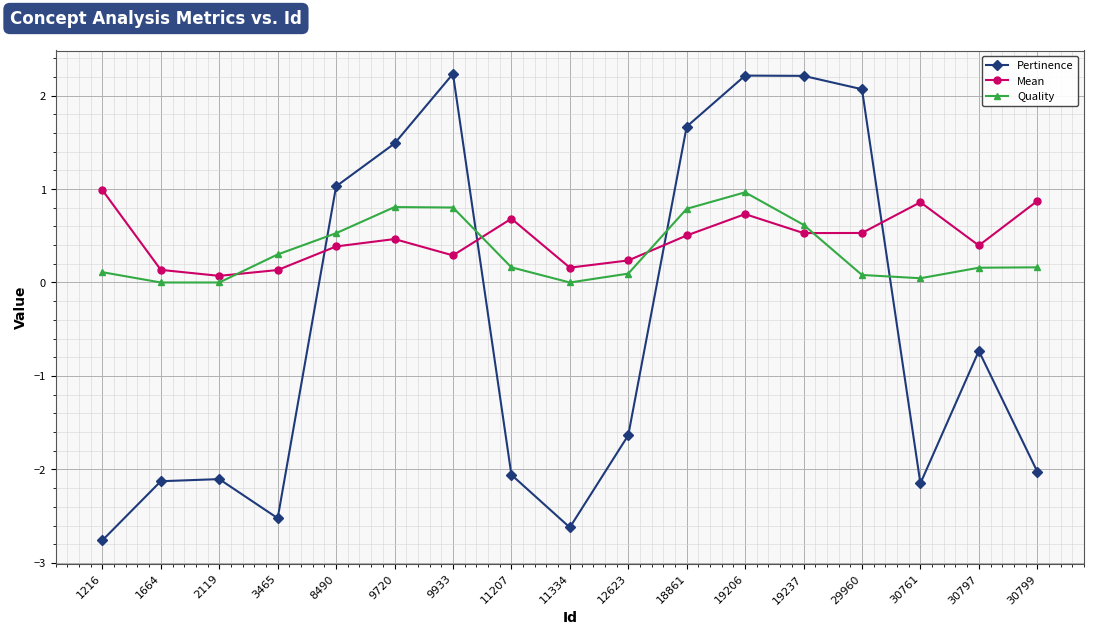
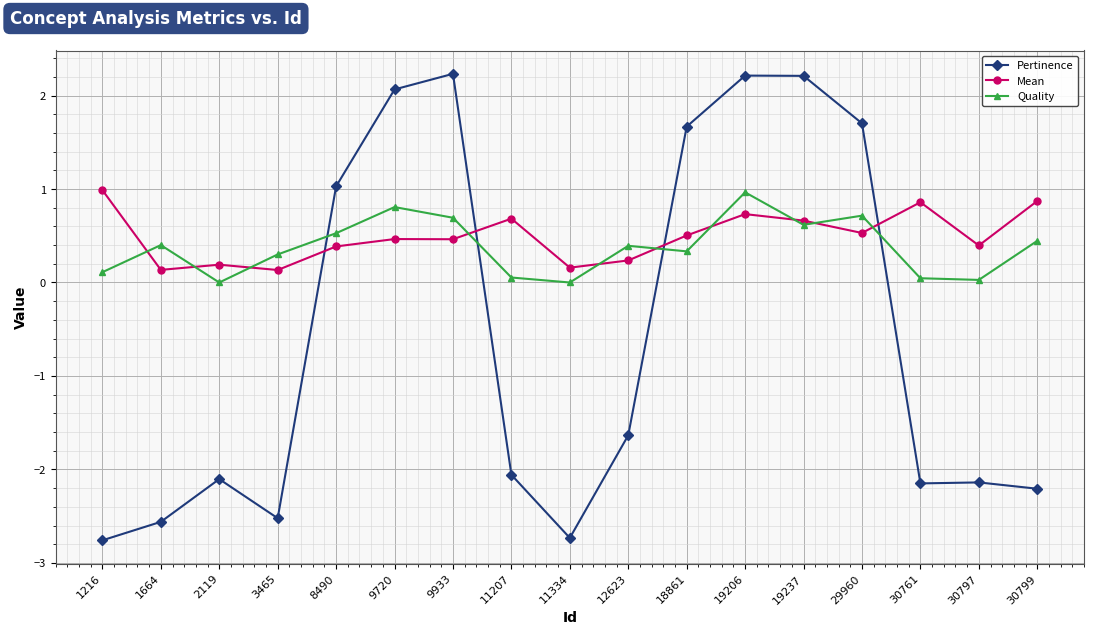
  {
    "Pertinence": {
      "1216": -2.8,
-     "1664": -2.1,
+     "1664": -2.6,
      "2119": -2.1,
      "3465": -2.5,
      "8490": 1.0,
-     "9720": 1.5,
+     "9720": 2.1,
      "9933": 2.2,
      "11207": -2.1,
-     "11334": -2.6,
+     "11334": -2.7,
      "12623": -1.6,
      "18861": 1.7,
      "19206": 2.2,
      "19237": 2.2,
-     "29960": 2.1,
+     "29960": 1.7,
      "30761": -2.1,
-     "30797": -0.7,
-     "30799": -2.0
+     "30797": -2.1,
+     "30799": -2.2
    },
    "Mean": {
      "1216": 1.0,
      "1664": 0.1,
-     "2119": 0.1,
+     "2119": 0.2,
      "3465": 0.1,
      "8490": 0.4,
      "9720": 0.5,
-     "9933": 0.3,
+     "9933": 0.5,
      "11207": 0.7,
      "11334": 0.2,
      "12623": 0.2,
      "18861": 0.5,
      "19206": 0.7,
-     "19237": 0.5,
+     "19237": 0.7,
      "29960": 0.5,
      "30761": 0.9,
      "30797": 0.4,
      "30799": 0.9
    },
    "Quality": {
      "1216": 0.1,
-     "1664": 0.0,
+     "1664": 0.4,
      "2119": 0.0,
      "3465": 0.3,
      "8490": 0.5,
      "9720": 0.8,
-     "9933": 0.8,
-     "11207": 0.2,
+     "9933": 0.7,
+     "11207": 0.1,
      "11334": 0.0,
-     "12623": 0.1,
-     "18861": 0.8,
+     "12623": 0.4,
+     "18861": 0.3,
      "19206": 1.0,
      "19237": 0.6,
-     "29960": 0.1,
+     "29960": 0.7,
      "30761": 0.0,
-     "30797": 0.2,
-     "30799": 0.2
+     "30797": 0.0,
+     "30799": 0.4
    }
  }
